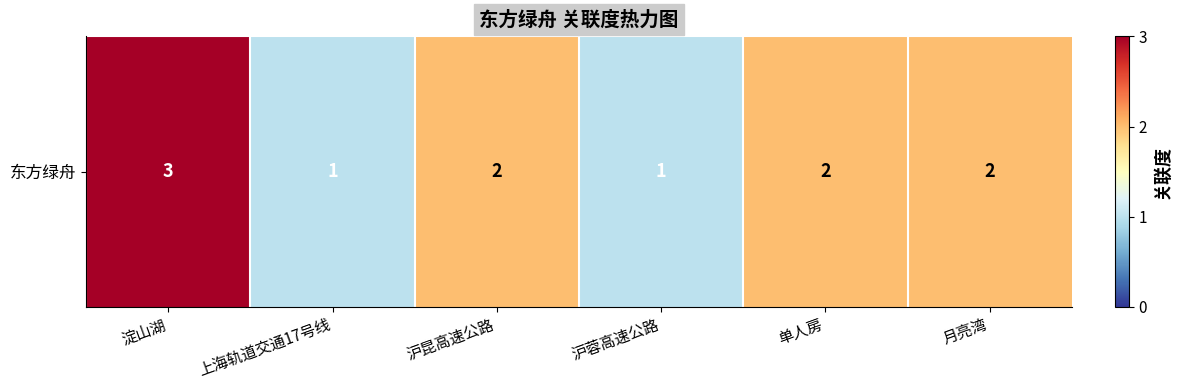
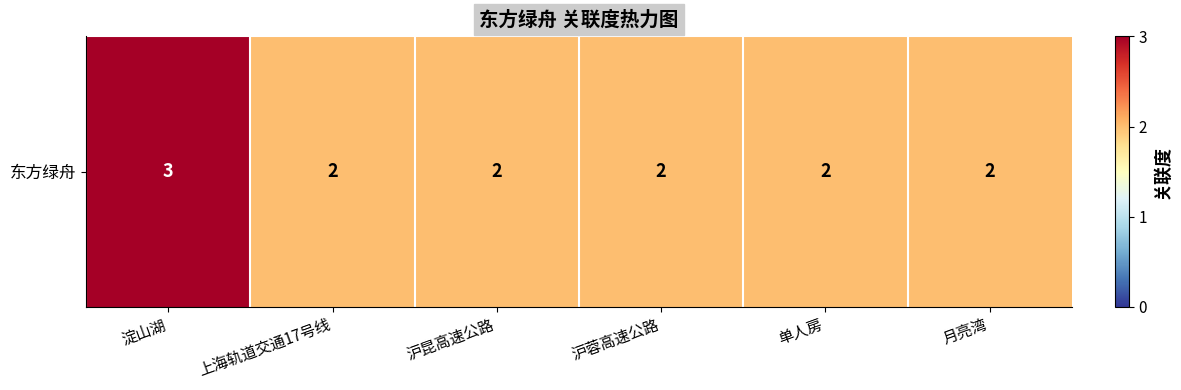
  {
    "东方绿舟": {
      "淀山湖": 3,
-     "上海轨道交通17号线": 1,
+     "上海轨道交通17号线": 2,
      "沪昆高速公路": 2,
-     "沪蓉高速公路": 1,
+     "沪蓉高速公路": 2,
      "单人房": 2,
      "月亮湾": 2
    }
  }
